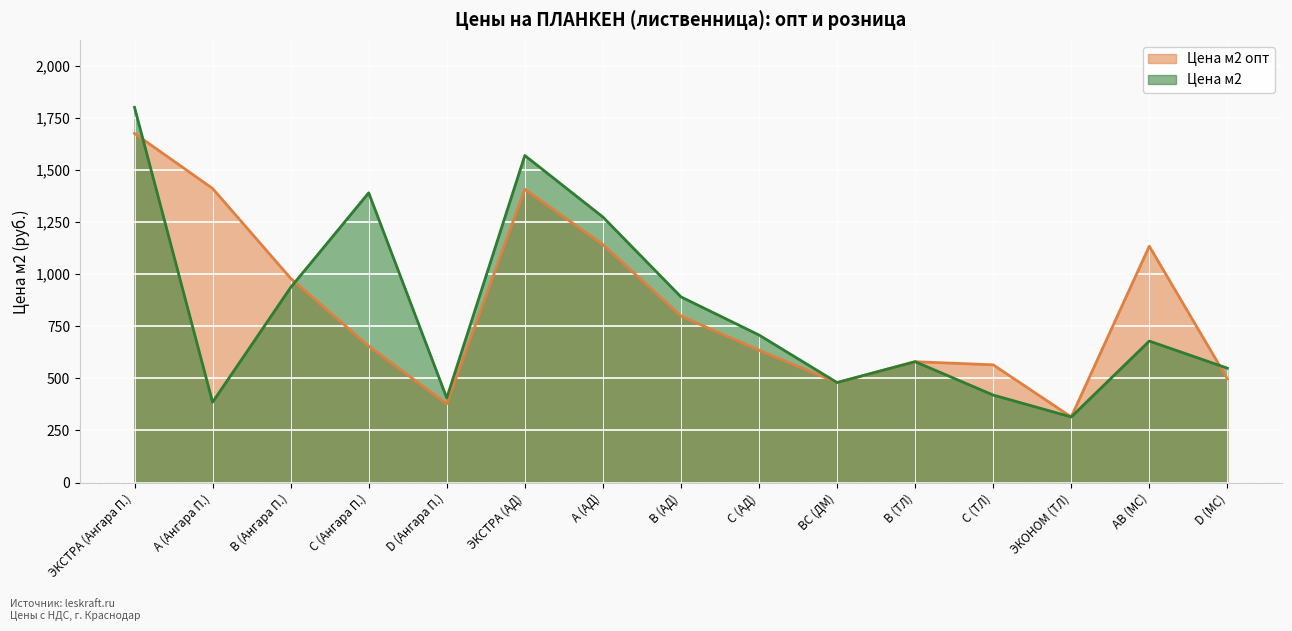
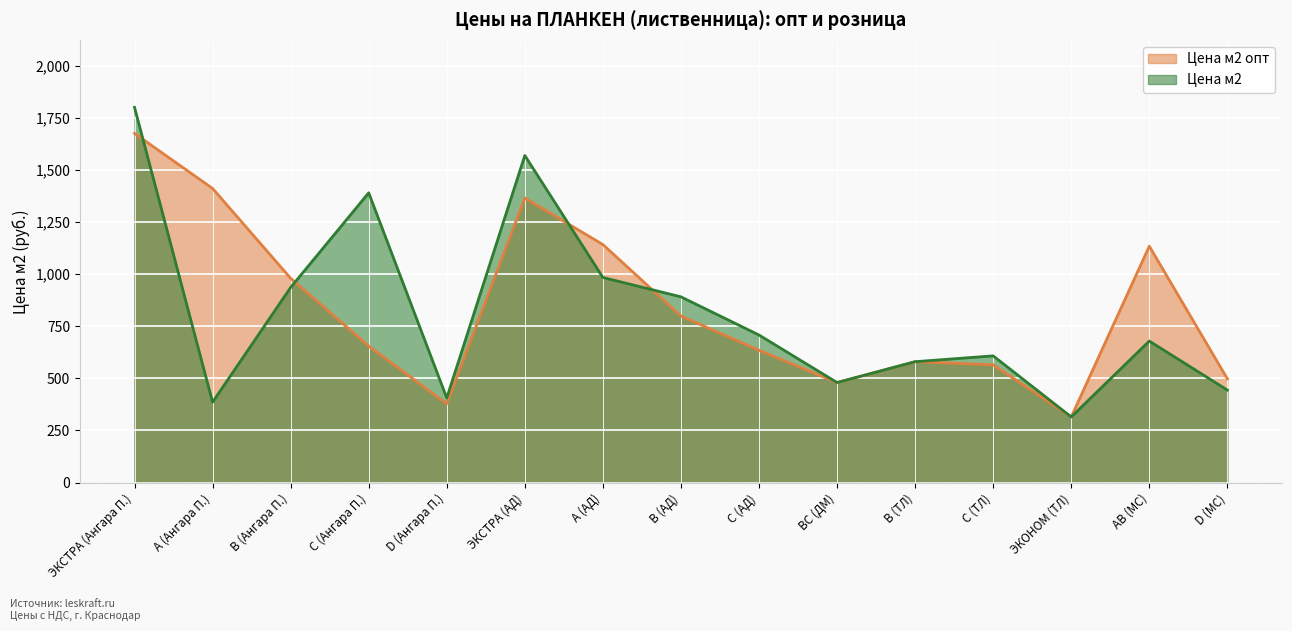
  {
    "Цена м2 опт": {
      "ЭКСТРА (Ангара П.)": "1,680",
      "А (Ангара П.)": "1,410",
      "В (Ангара П.)": "980",
      "С (Ангара П.)": "660",
      "D (Ангара П.)": "380",
-     "ЭКСТРА (АД)": "1,410",
+     "ЭКСТРА (АД)": "1,370",
      "А (АД)": "1,140",
      "В (АД)": "800",
      "С (АД)": "640",
      "С (ТЛ)": "570",
      "АВ (МС)": "1,130",
      "D (МС)": "500"
    },
    "Цена м2": {
      "ЭКСТРА (Ангара П.)": "1,800",
      "А (Ангара П.)": "390",
      "В (Ангара П.)": "940",
      "С (Ангара П.)": "1,390",
      "D (Ангара П.)": "410",
      "ЭКСТРА (АД)": "1,570",
-     "А (АД)": "1,270",
+     "А (АД)": "980",
      "В (АД)": "890",
      "С (АД)": "710",
-     "С (ТЛ)": "420",
+     "С (ТЛ)": "610",
      "АВ (МС)": "680",
-     "D (МС)": "550"
+     "D (МС)": "440"
    }
  }
